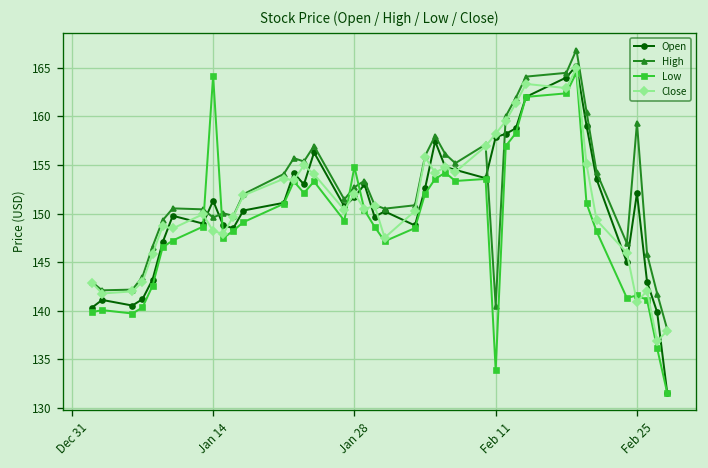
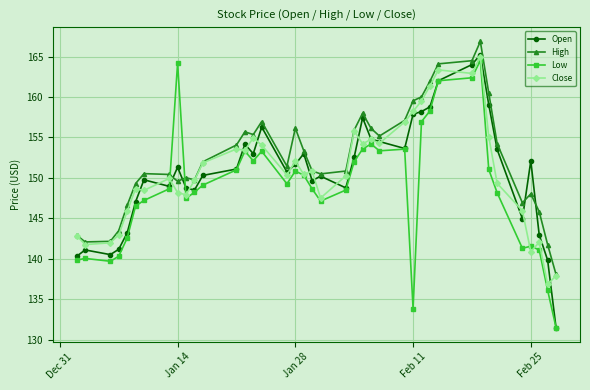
  {
    "Open": {
      "Jan 14": 151,
      "Jan 28": 152,
      "Feb 11": 158,
      "Feb 25": 152
    },
    "High": {
      "Jan 14": 150,
-     "Jan 28": 153,
-     "Feb 11": 141,
-     "Feb 25": 159
+     "Jan 28": 156,
+     "Feb 11": 160,
+     "Feb 25": 148
    },
    "Low": {
      "Jan 14": 164,
-     "Jan 28": 155,
+     "Jan 28": 151,
      "Feb 11": 134,
      "Feb 25": 142
    },
    "Close": {
      "Jan 14": 148,
      "Jan 28": 152,
      "Feb 11": 158,
      "Feb 25": 141
    }
  }
